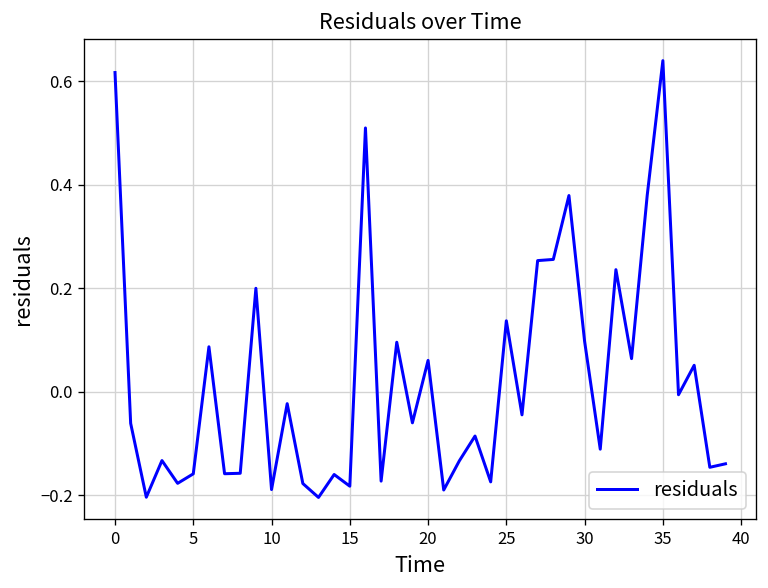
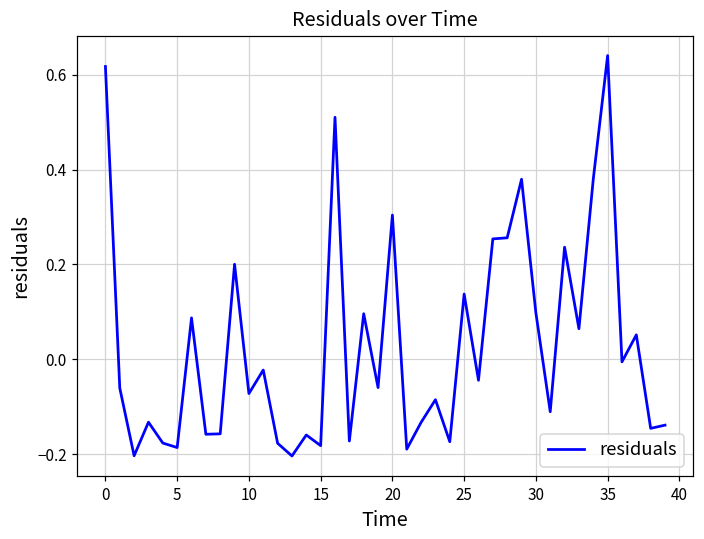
  {
    "0": 0.62,
-   "5": -0.16,
-   "10": -0.19,
+   "5": -0.19,
+   "10": -0.07,
    "15": -0.18,
-   "20": 0.06,
+   "20": 0.30,
    "25": 0.14,
    "30": 0.10,
    "35": 0.64
  }
